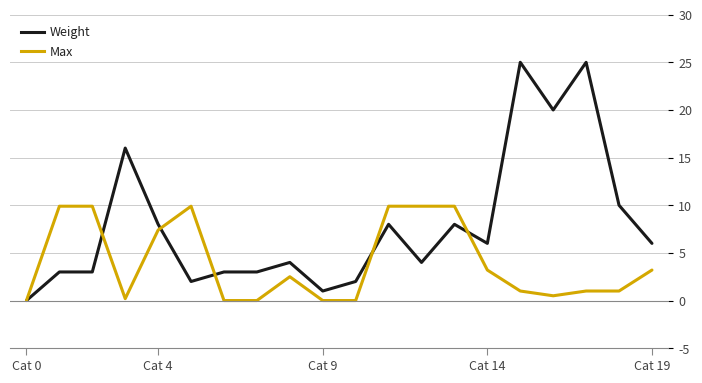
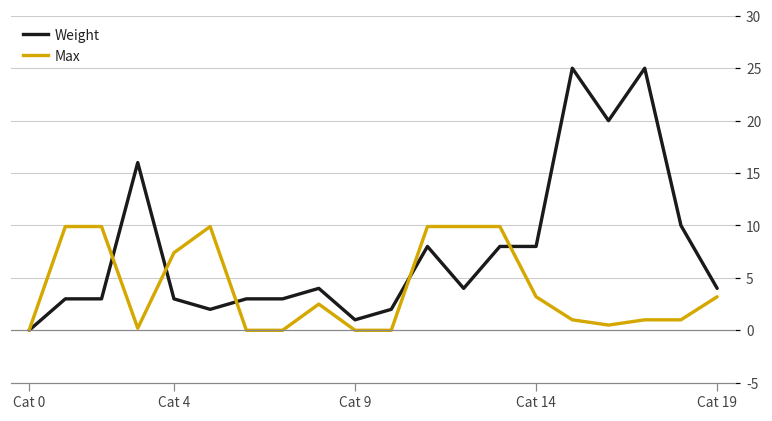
  {
    "Weight": {
-     "Cat 4": 8,
+     "Cat 4": 3,
      "Cat 9": 1,
-     "Cat 14": 6,
-     "Cat 19": 6
+     "Cat 14": 8,
+     "Cat 19": 4
    },
    "Max": {
      "Cat 4": 7,
      "Cat 9": 0,
      "Cat 14": 3,
      "Cat 19": 3
    }
  }
